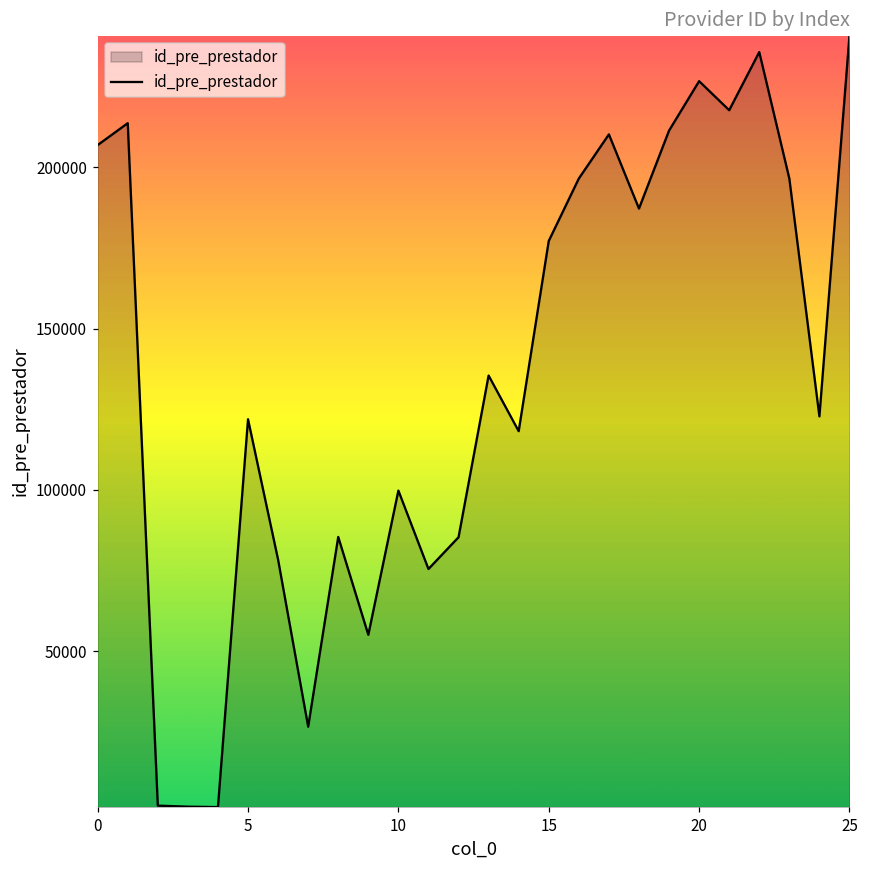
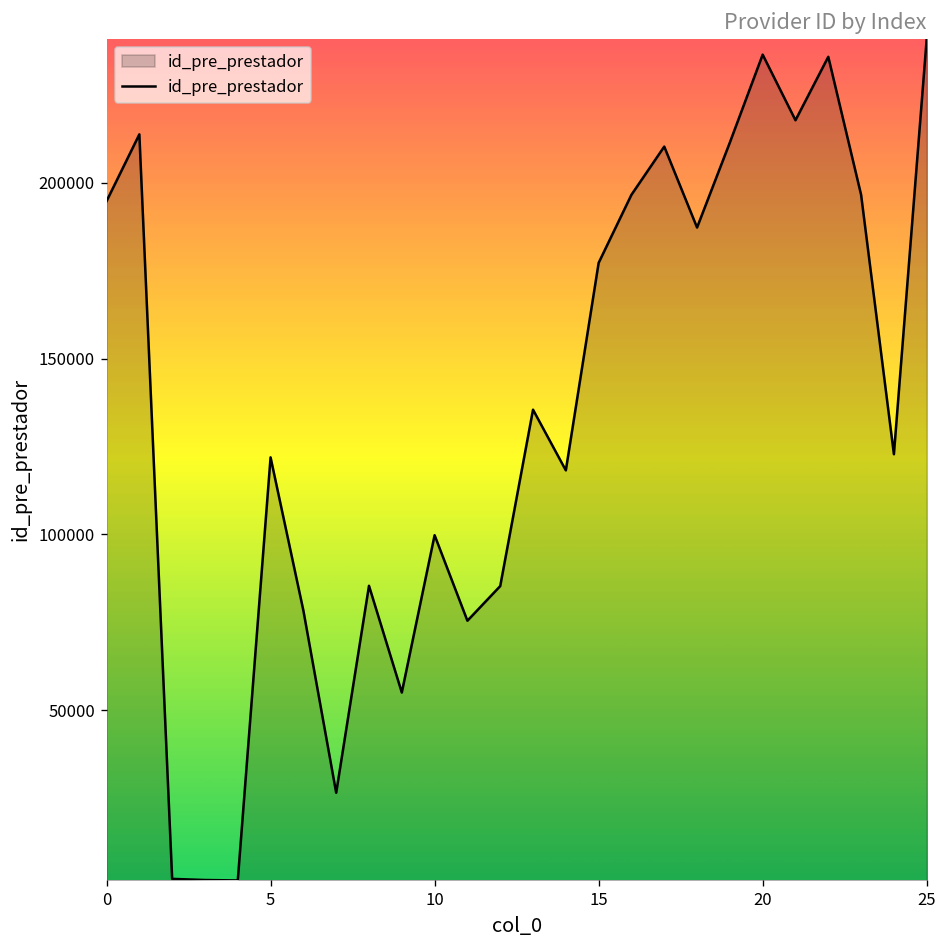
  {
-   "0": 207000,
+   "0": 195000,
    "5": 122000,
    "10": 100000,
    "15": 177000,
-   "20": 227000,
+   "20": 236000,
    "25": 241000
  }
